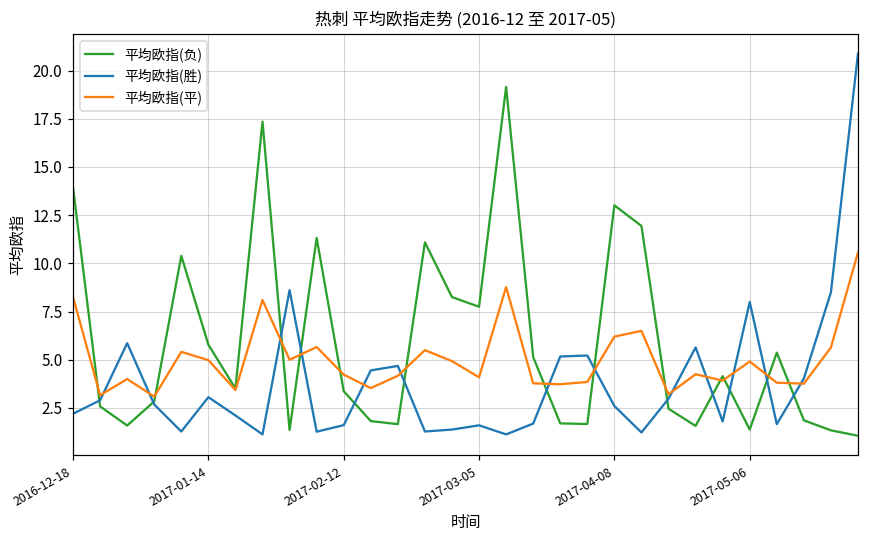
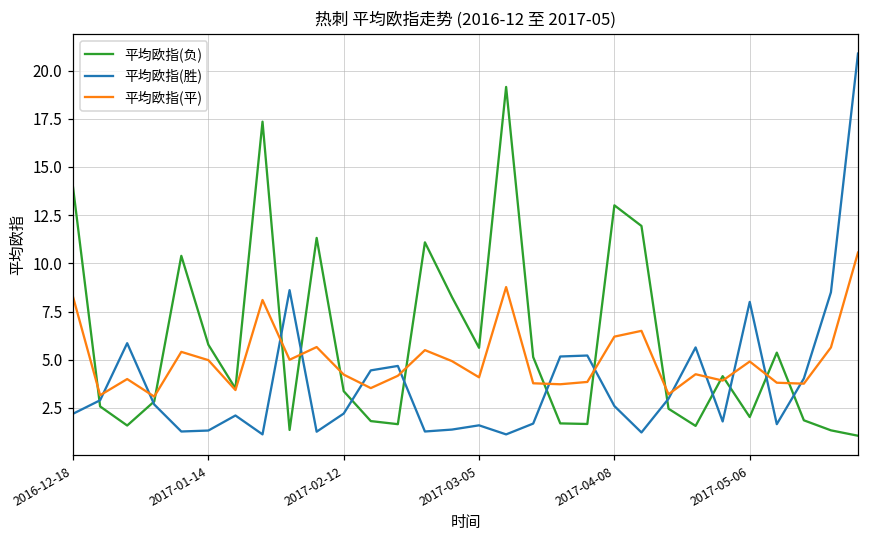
  {
    "平均欧指(负)": {
      "2016-12-18": 13.9,
      "2017-01-14": 5.8,
      "2017-02-12": 3.4,
-     "2017-03-05": 7.8,
+     "2017-03-05": 5.6,
      "2017-04-08": 13.0,
-     "2017-05-06": 1.4
+     "2017-05-06": 2.0
    },
    "平均欧指(胜)": {
      "2016-12-18": 2.2,
-     "2017-01-14": 3.1,
-     "2017-02-12": 1.6,
+     "2017-01-14": 1.3,
+     "2017-02-12": 2.2,
      "2017-03-05": 1.6,
      "2017-04-08": 2.6,
      "2017-05-06": 8.0
    },
    "平均欧指(平)": {
      "2016-12-18": 8.3,
      "2017-01-14": 5.0,
      "2017-02-12": 4.2,
      "2017-03-05": 4.1,
      "2017-04-08": 6.2,
      "2017-05-06": 4.9
    }
  }
